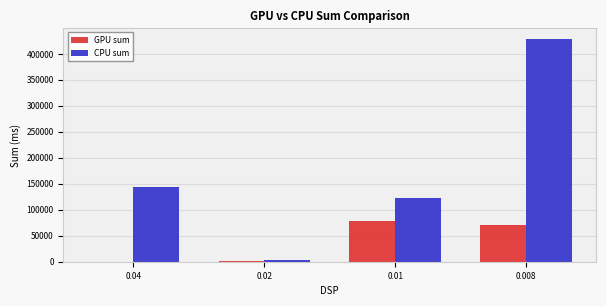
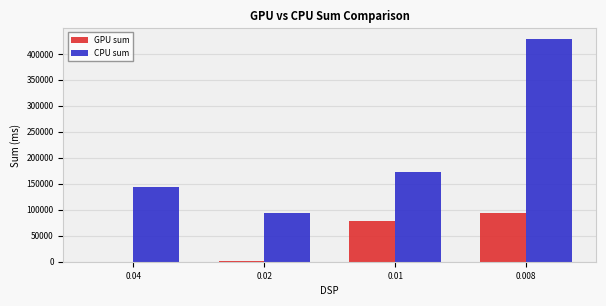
  {
    "GPU sum": {
      "0.01": 80000,
-     "0.008": 70000
+     "0.008": 90000
    },
    "CPU sum": {
      "0.04": 140000,
-     "0.02": 0,
-     "0.01": 120000,
+     "0.02": 90000,
+     "0.01": 170000,
      "0.008": 430000
    }
  }
